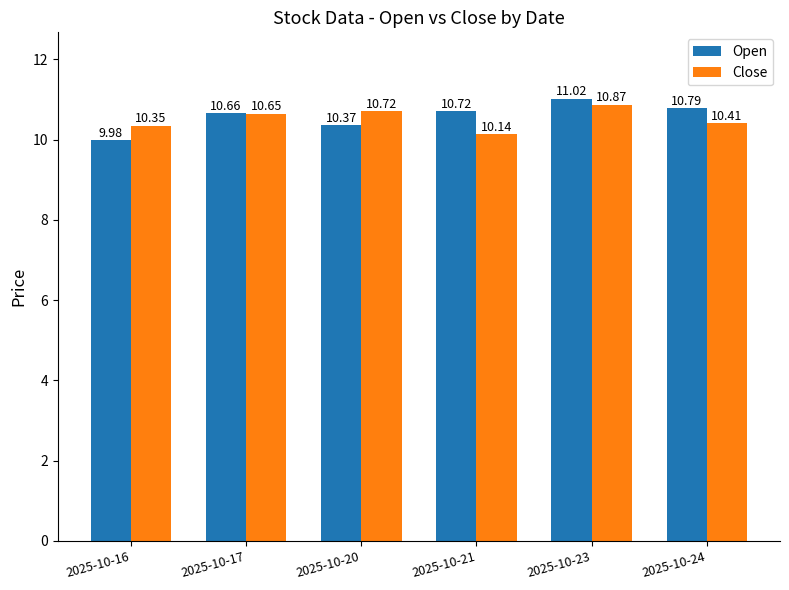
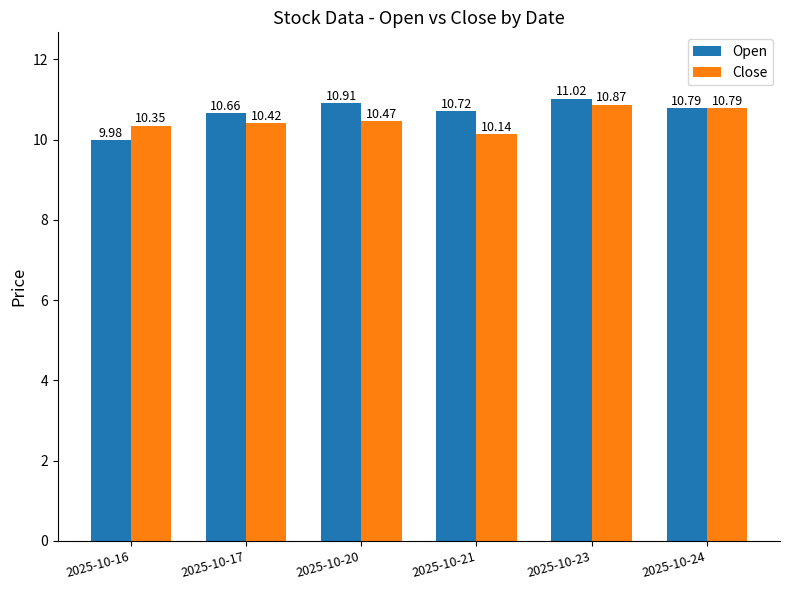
  {
    "Open": {
      "2025-10-16": 9.98,
      "2025-10-17": 10.66,
-     "2025-10-20": 10.37,
+     "2025-10-20": 10.91,
      "2025-10-21": 10.72,
      "2025-10-23": 11.02,
      "2025-10-24": 10.79
    },
    "Close": {
      "2025-10-16": 10.35,
-     "2025-10-17": 10.65,
-     "2025-10-20": 10.72,
+     "2025-10-17": 10.42,
+     "2025-10-20": 10.47,
      "2025-10-21": 10.14,
      "2025-10-23": 10.87,
-     "2025-10-24": 10.41
+     "2025-10-24": 10.79
    }
  }
